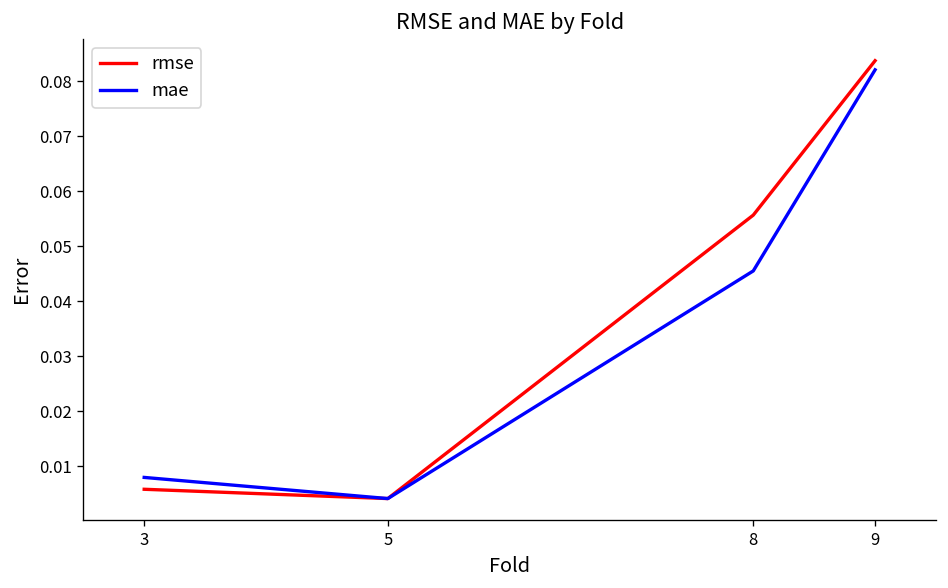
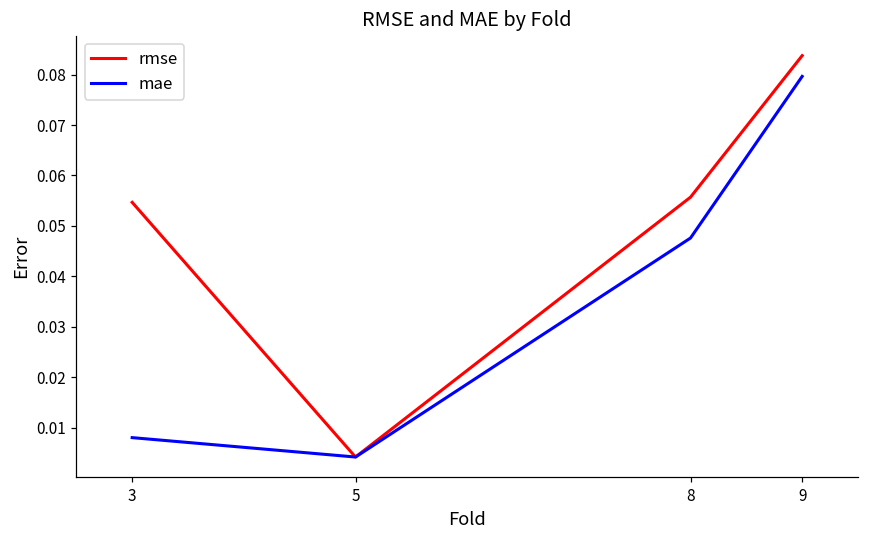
  {
    "rmse": {
-     "3": 0.006,
+     "3": 0.055,
      "8": 0.056,
      "9": 0.084
    },
    "mae": {
      "3": 0.008,
-     "8": 0.046,
-     "9": 0.082
+     "8": 0.048,
+     "9": 0.080
    }
  }
